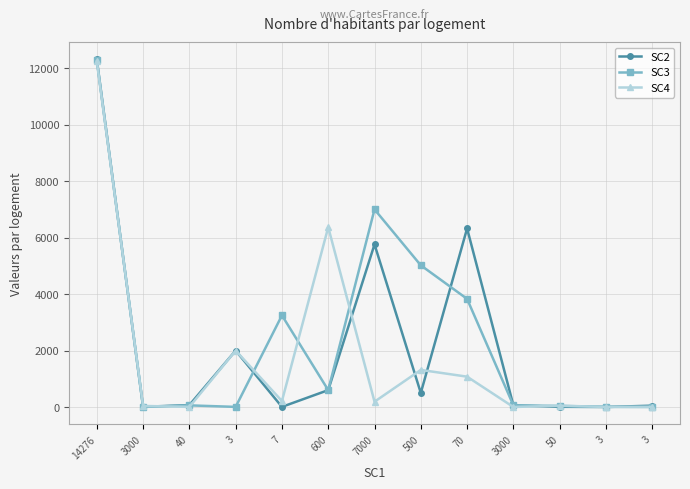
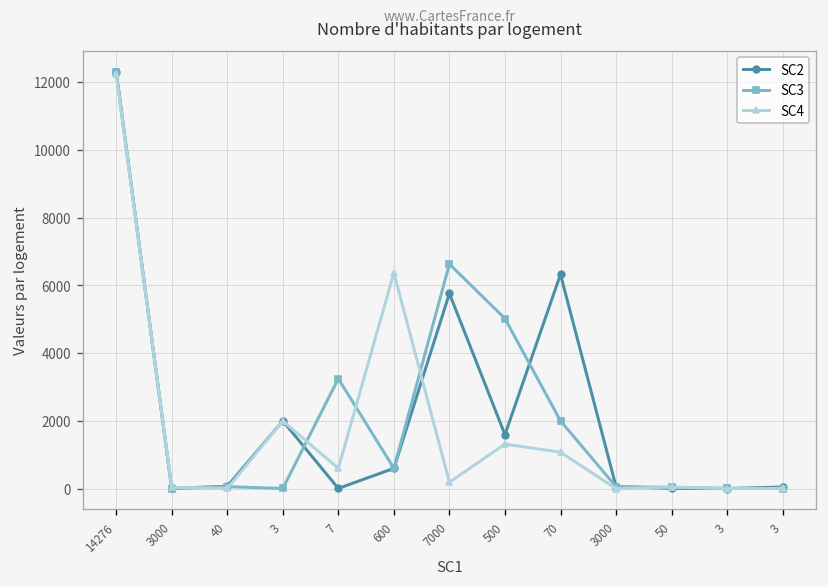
  {
    "SC2": {
      "7": 0,
      "7000": 5800,
-     "500": 500,
+     "500": 1600,
      "70": 6300
    },
    "SC3": {
      "7": 3200,
-     "7000": 7000,
+     "7000": 6600,
      "500": 5000,
-     "70": 3800
+     "70": 2000
    },
    "SC4": {
-     "7": 200,
+     "7": 600,
      "600": 6400,
      "7000": 200,
      "500": 1300,
      "70": 1100
    }
  }
